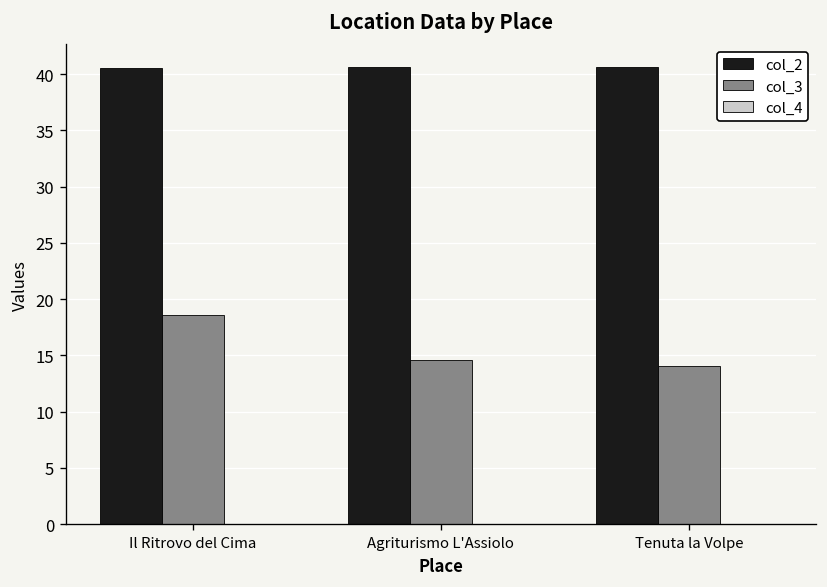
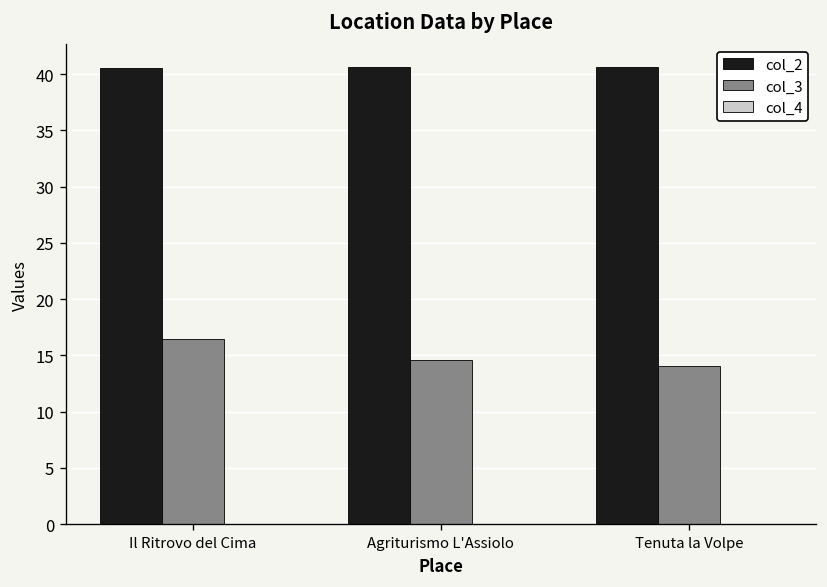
  {
    "col_2": {
      "Il Ritrovo del Cima": 41,
      "Agriturismo L'Assiolo": 41,
      "Tenuta la Volpe": 41
    },
    "col_3": {
-     "Il Ritrovo del Cima": 19,
+     "Il Ritrovo del Cima": 17,
      "Agriturismo L'Assiolo": 15,
      "Tenuta la Volpe": 14
    }
  }
